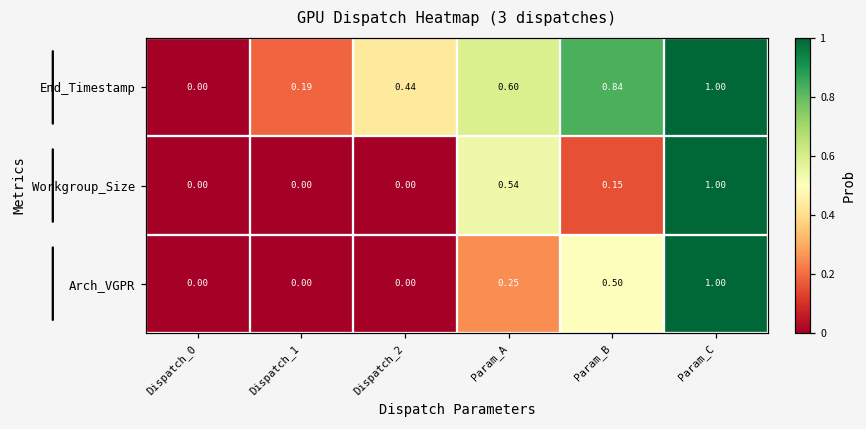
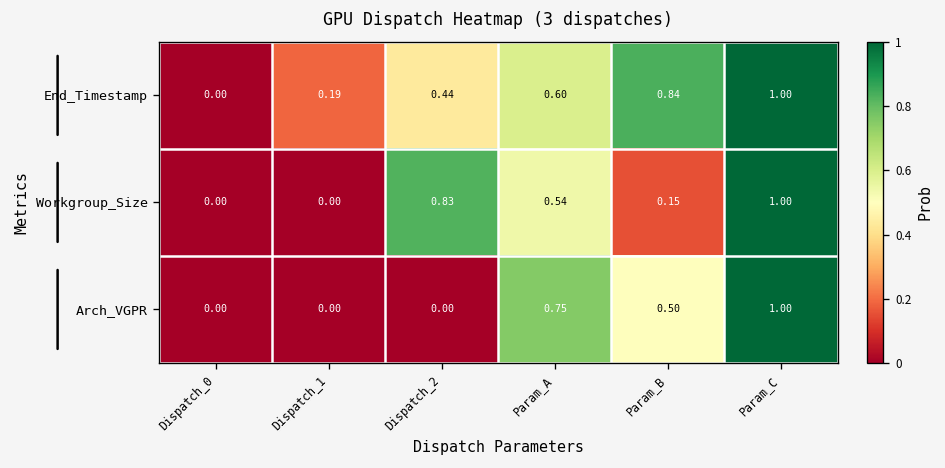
  {
    "End_Timestamp": {
      "Dispatch_0": 0.00,
      "Dispatch_1": 0.19,
      "Dispatch_2": 0.44,
      "Param_A": 0.60,
      "Param_B": 0.84,
      "Param_C": 1.00
    },
    "Workgroup_Size": {
      "Dispatch_0": 0.00,
      "Dispatch_1": 0.00,
-     "Dispatch_2": 0.00,
+     "Dispatch_2": 0.83,
      "Param_A": 0.54,
      "Param_B": 0.15,
      "Param_C": 1.00
    },
    "Arch_VGPR": {
      "Dispatch_0": 0.00,
      "Dispatch_1": 0.00,
      "Dispatch_2": 0.00,
-     "Param_A": 0.25,
+     "Param_A": 0.75,
      "Param_B": 0.50,
      "Param_C": 1.00
    }
  }
